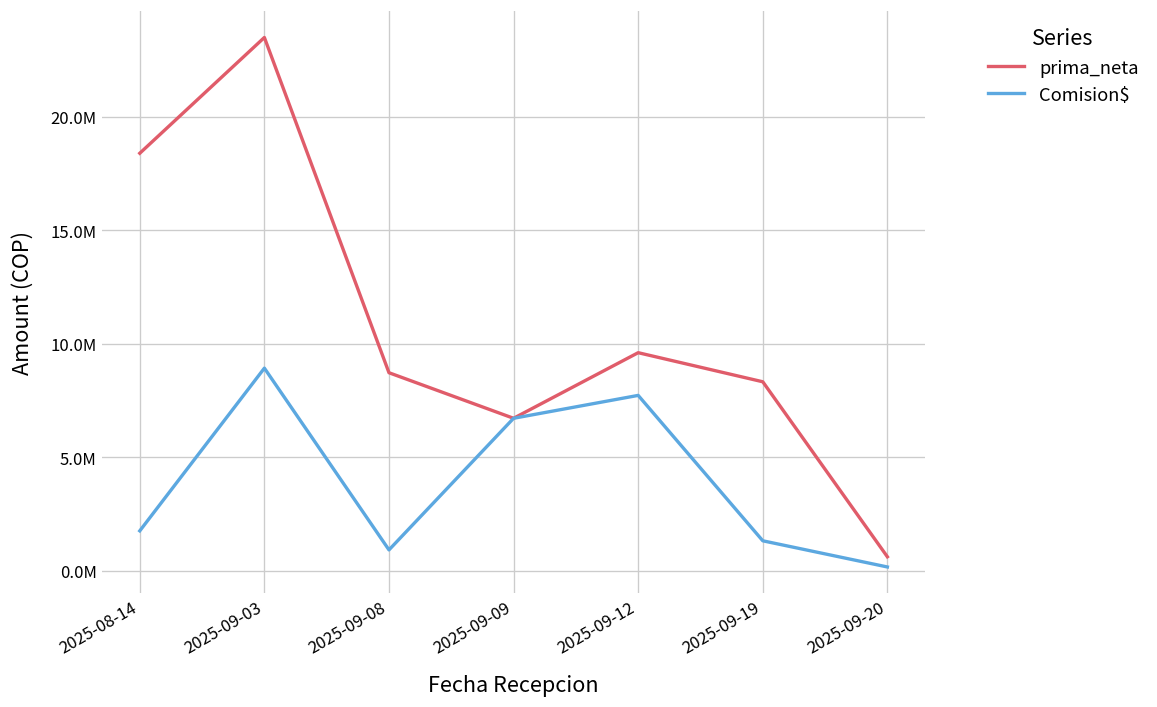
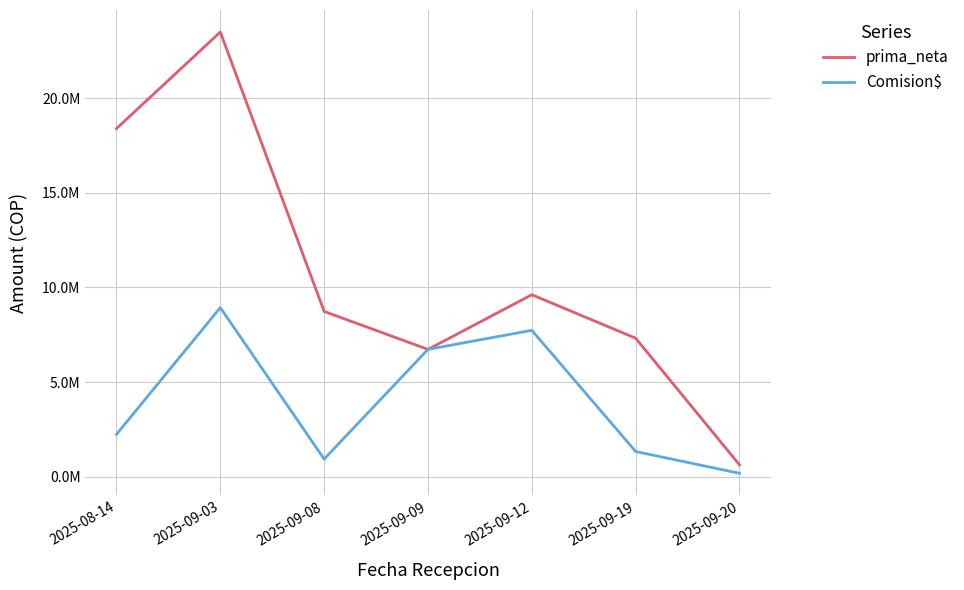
  {
    "prima_neta": {
      "2025-08-14": 18400000,
      "2025-09-03": 23500000,
      "2025-09-08": 8700000,
      "2025-09-12": 9600000,
-     "2025-09-19": 8300000,
+     "2025-09-19": 7300000,
      "2025-09-20": 600000
    },
    "Comision$": {
-     "2025-08-14": 1800000,
+     "2025-08-14": 2200000,
      "2025-09-03": 8900000,
      "2025-09-08": 900000,
      "2025-09-12": 7700000,
      "2025-09-19": 1300000,
      "2025-09-20": 200000
    }
  }
